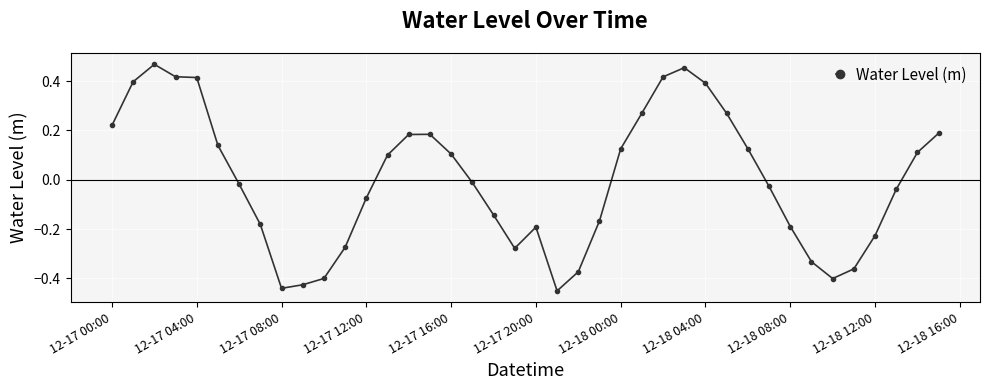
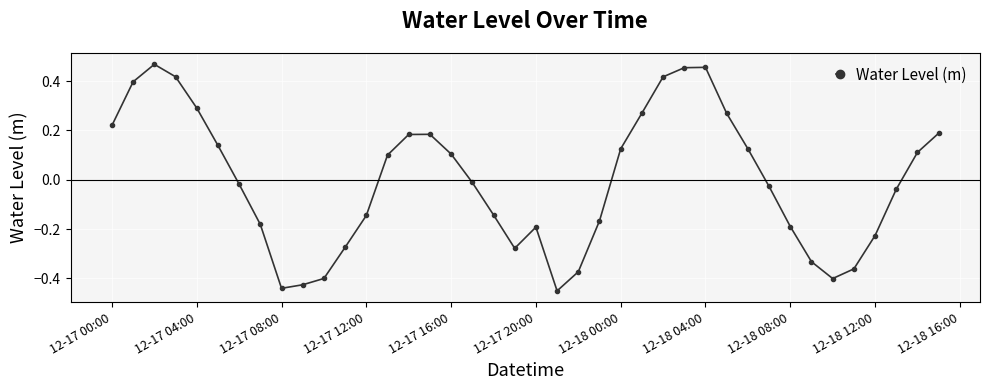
  {
    "12-17 00:00": 0.22,
-   "12-17 04:00": 0.41,
+   "12-17 04:00": 0.29,
    "12-17 08:00": -0.44,
-   "12-17 12:00": -0.07,
+   "12-17 12:00": -0.15,
    "12-17 16:00": 0.10,
    "12-17 20:00": -0.19,
    "12-18 00:00": 0.13,
-   "12-18 04:00": 0.39,
+   "12-18 04:00": 0.46,
    "12-18 08:00": -0.19,
    "12-18 12:00": -0.23
  }
